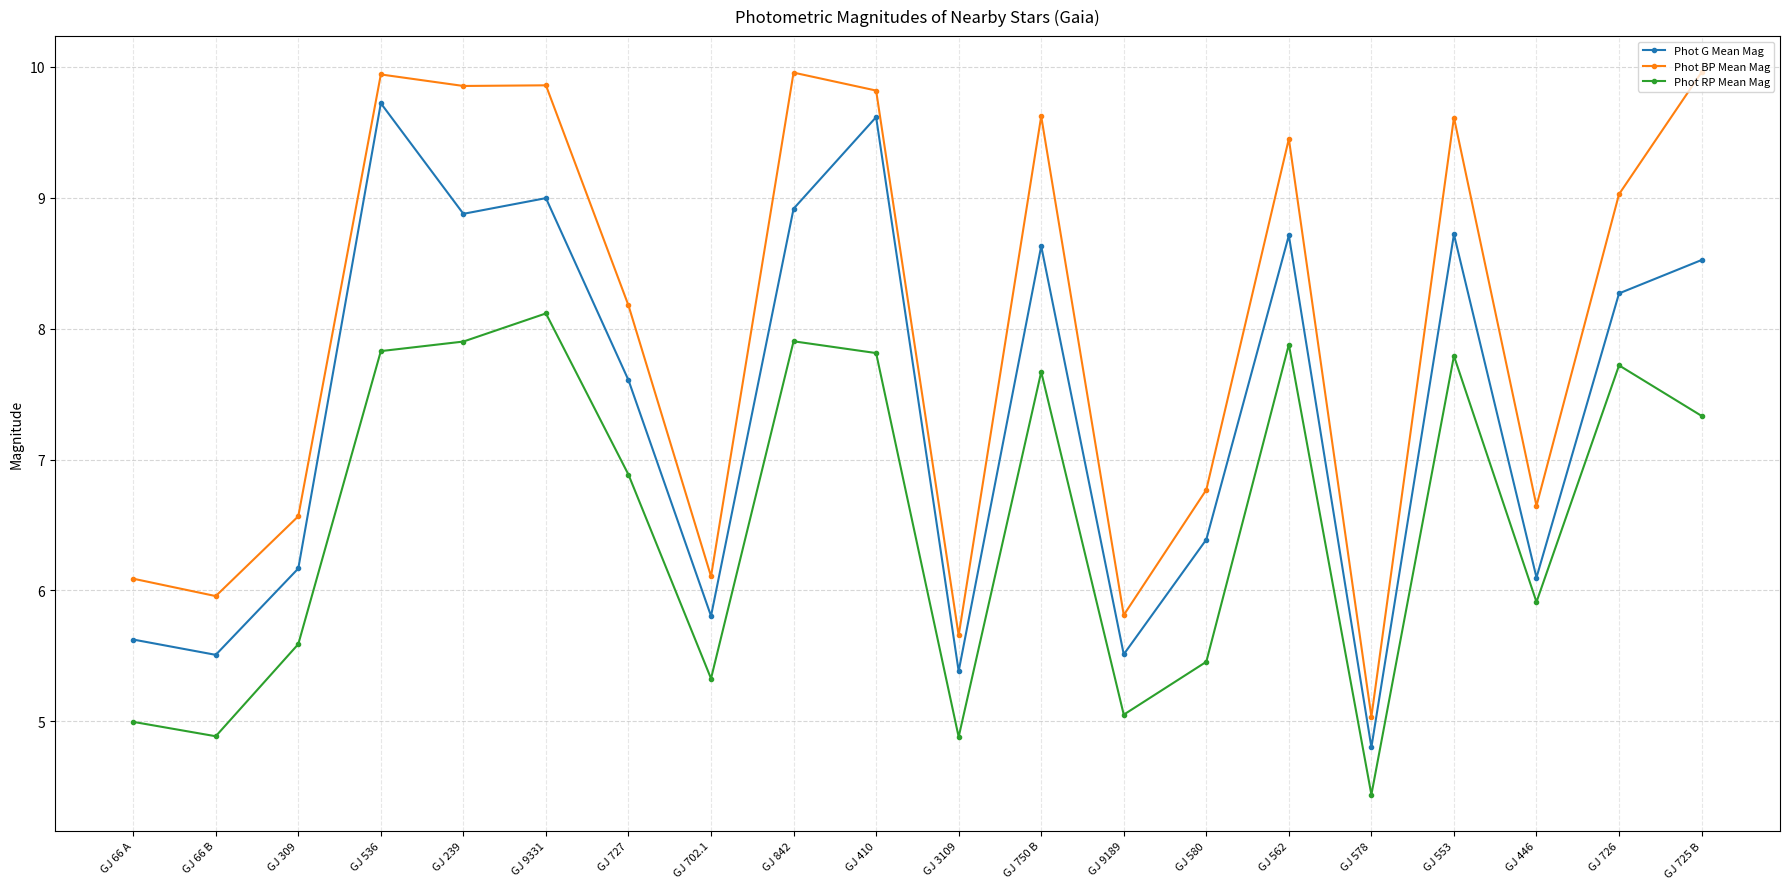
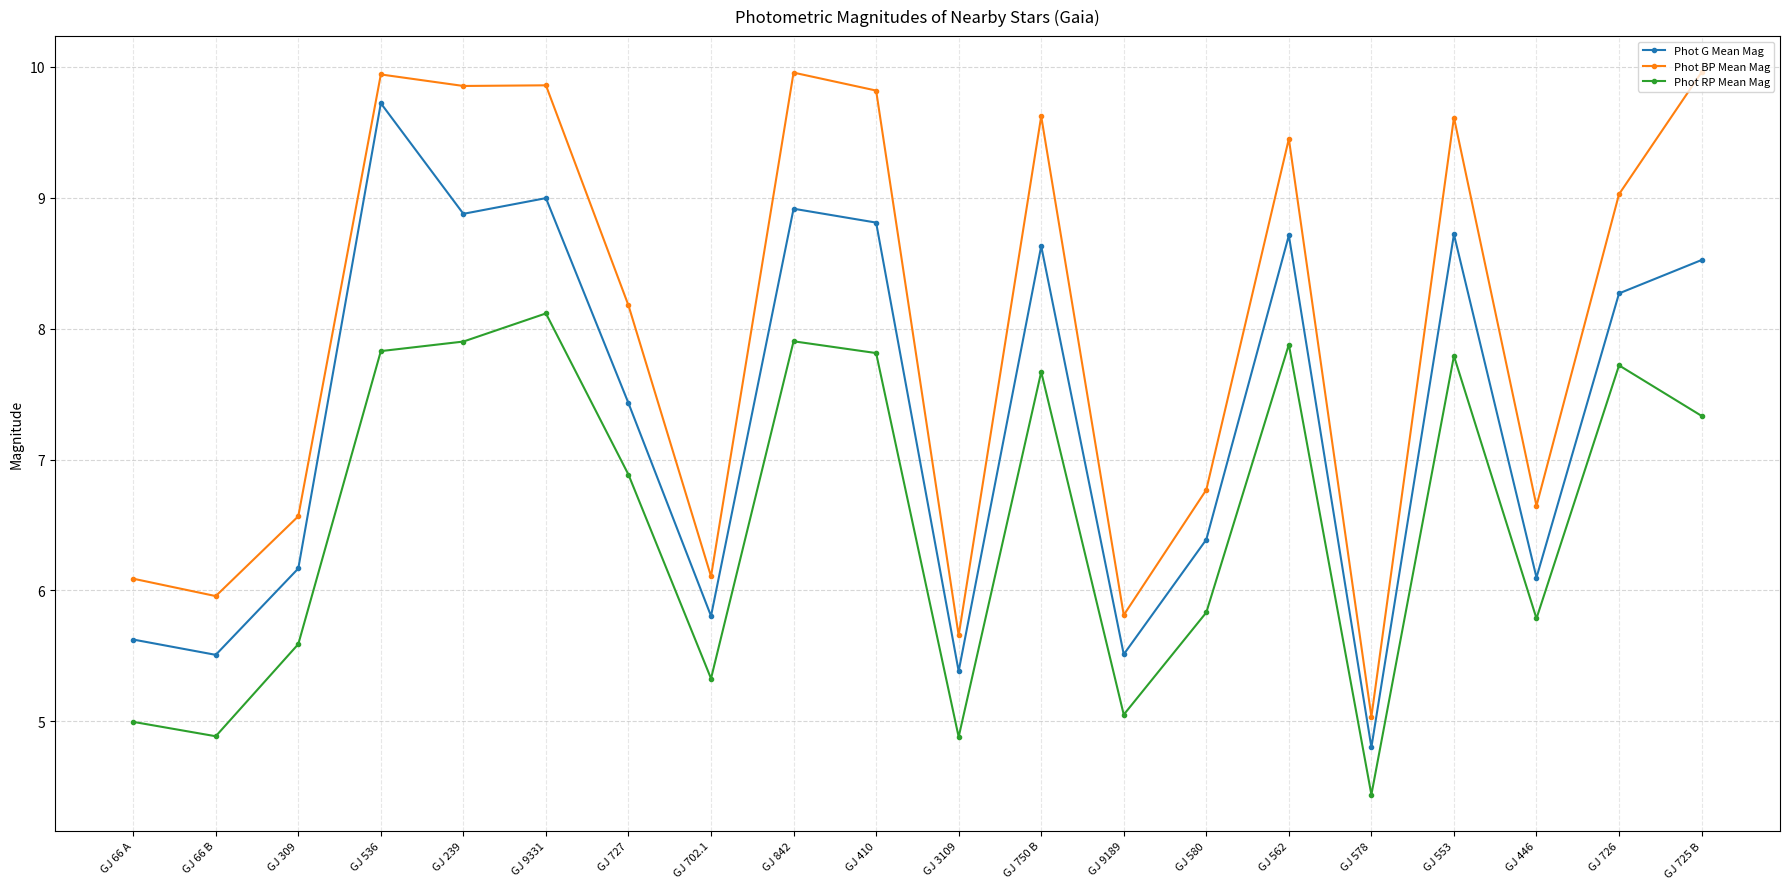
  {
    "Phot G Mean Mag": {
      "GJ 66 A": 5.63,
      "GJ 66 B": 5.51,
      "GJ 309": 6.17,
      "GJ 536": 9.72,
      "GJ 239": 8.88,
      "GJ 9331": 9.00,
-     "GJ 727": 7.61,
+     "GJ 727": 7.43,
      "GJ 702.1": 5.81,
      "GJ 842": 8.92,
-     "GJ 410": 9.62,
+     "GJ 410": 8.81,
      "GJ 3109": 5.38,
      "GJ 750 B": 8.63,
      "GJ 9189": 5.51,
      "GJ 580": 6.39,
      "GJ 562": 8.71,
      "GJ 578": 4.80,
      "GJ 553": 8.72,
      "GJ 446": 6.10,
      "GJ 726": 8.27,
      "GJ 725 B": 8.53
    },
    "Phot BP Mean Mag": {
      "GJ 66 A": 6.09,
      "GJ 66 B": 5.96,
      "GJ 309": 6.57,
      "GJ 536": 9.94,
      "GJ 239": 9.86,
      "GJ 9331": 9.86,
      "GJ 727": 8.18,
      "GJ 702.1": 6.11,
      "GJ 842": 9.96,
      "GJ 410": 9.82,
      "GJ 3109": 5.66,
      "GJ 750 B": 9.62,
      "GJ 9189": 5.81,
      "GJ 580": 6.77,
      "GJ 562": 9.45,
      "GJ 578": 5.04,
      "GJ 553": 9.61,
      "GJ 446": 6.65,
      "GJ 726": 9.03
    },
    "Phot RP Mean Mag": {
      "GJ 66 A": 5.00,
      "GJ 66 B": 4.89,
      "GJ 309": 5.59,
      "GJ 536": 7.83,
      "GJ 239": 7.90,
      "GJ 9331": 8.12,
      "GJ 727": 6.89,
      "GJ 702.1": 5.33,
      "GJ 842": 7.90,
      "GJ 410": 7.81,
      "GJ 3109": 4.88,
      "GJ 750 B": 7.67,
      "GJ 9189": 5.05,
-     "GJ 580": 5.46,
+     "GJ 580": 5.83,
      "GJ 562": 7.88,
      "GJ 578": 4.44,
      "GJ 553": 7.79,
-     "GJ 446": 5.91,
+     "GJ 446": 5.79,
      "GJ 726": 7.72,
      "GJ 725 B": 7.33
    }
  }
